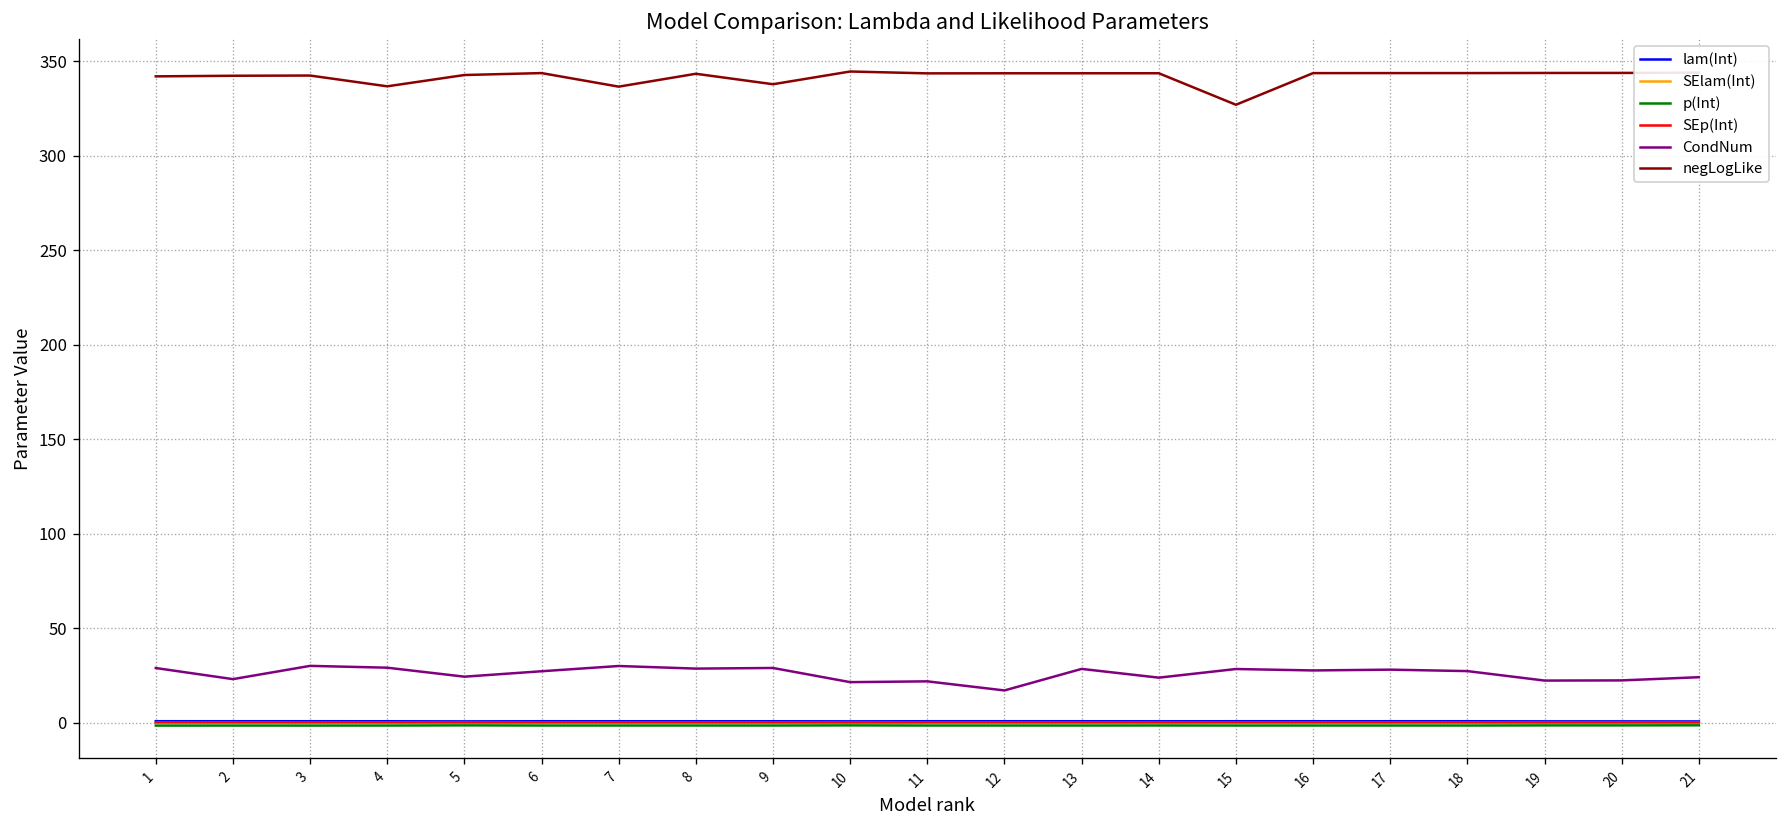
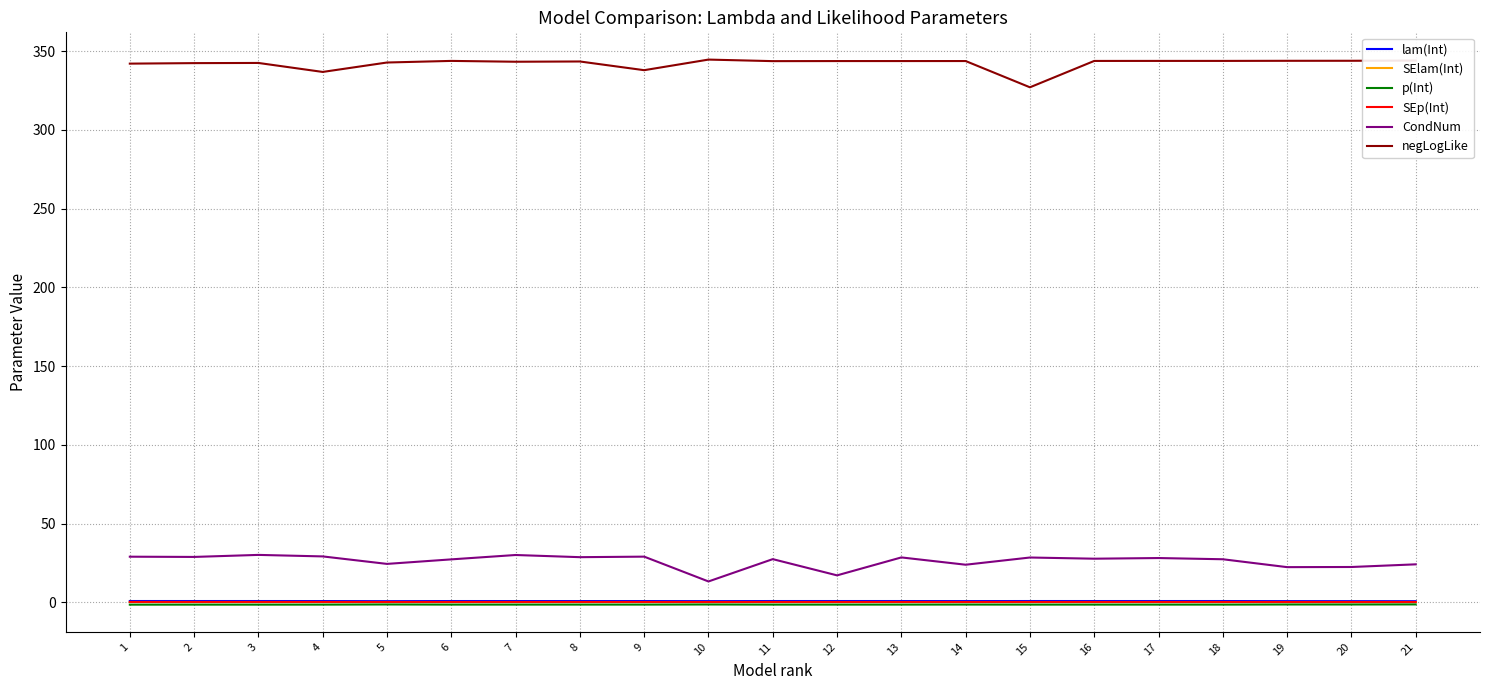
  {
    "p(Int)": {
      "1": -1,
      "2": -1,
      "3": -1,
      "4": -1,
      "6": -1,
      "7": -1,
      "8": -1,
      "9": -1,
      "11": -1,
      "12": -1,
      "13": -1,
      "15": -1,
      "16": -1,
      "17": -1,
      "18": -1
    },
    "CondNum": {
      "1": 29,
-     "2": 23,
+     "2": 29,
      "3": 30,
      "4": 29,
      "5": 24,
      "6": 27,
      "7": 30,
      "8": 29,
      "9": 29,
-     "10": 22,
-     "11": 22,
+     "10": 13,
+     "11": 27,
      "12": 17,
      "13": 29,
      "14": 24,
      "15": 28,
      "16": 28,
      "17": 28,
      "18": 27,
      "19": 22,
      "20": 22,
      "21": 24
    },
    "negLogLike": {
      "1": 342,
      "2": 342,
      "3": 342,
      "4": 337,
      "5": 343,
      "6": 344,
-     "7": 337,
+     "7": 343,
      "8": 343,
      "9": 338,
      "10": 345,
      "11": 344,
      "12": 344,
      "13": 344,
      "14": 344,
      "15": 327,
      "16": 344,
      "17": 344,
      "18": 344,
      "19": 344,
      "20": 344
    }
  }
